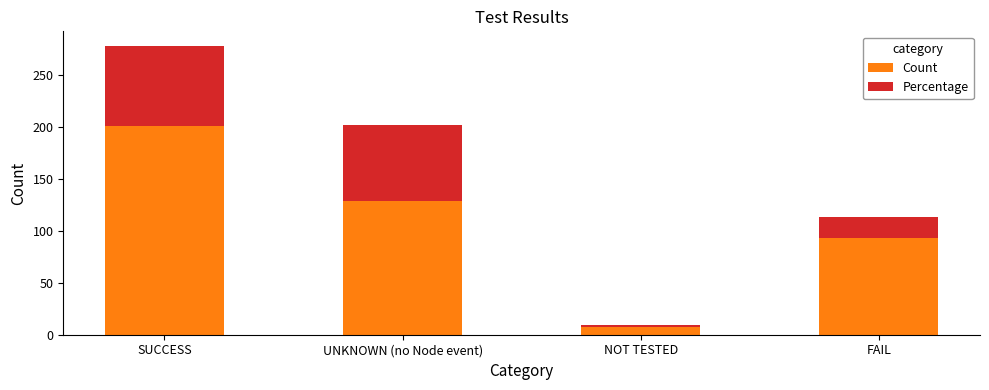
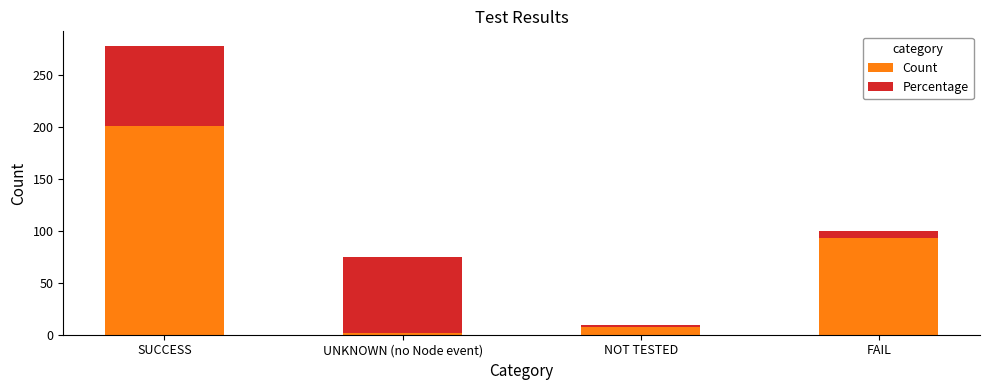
  {
    "Count": {
      "SUCCESS": 201,
-     "UNKNOWN (no Node event)": 129,
+     "UNKNOWN (no Node event)": 2,
      "NOT TESTED": 7,
      "FAIL": 93
    },
    "Percentage": {
      "SUCCESS": 77,
      "UNKNOWN (no Node event)": 73,
      "NOT TESTED": 3,
-     "FAIL": 20
+     "FAIL": 6
    }
  }
